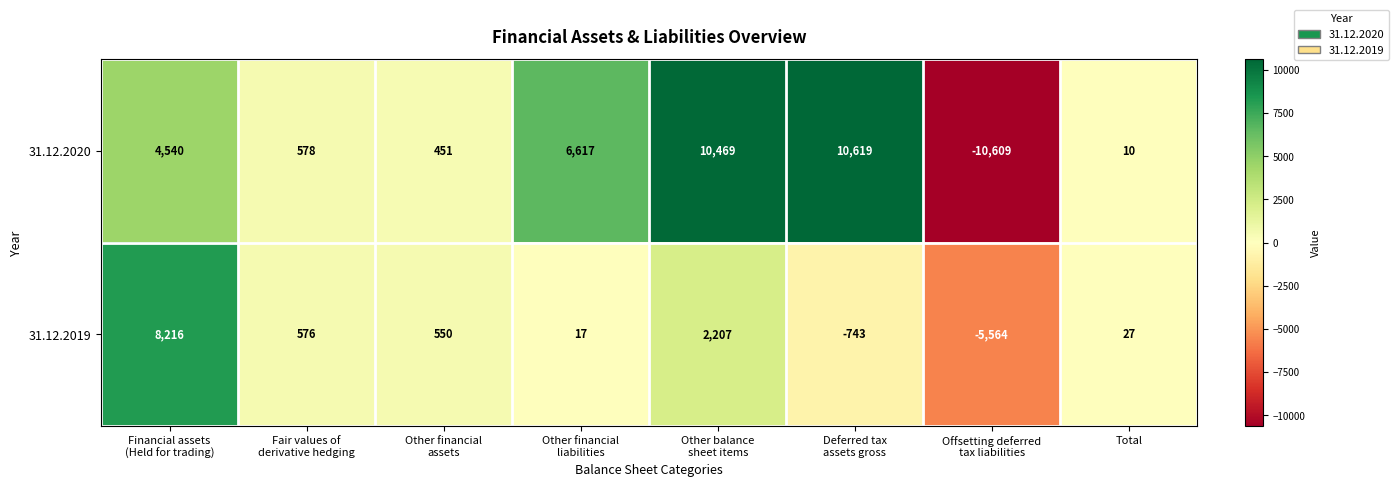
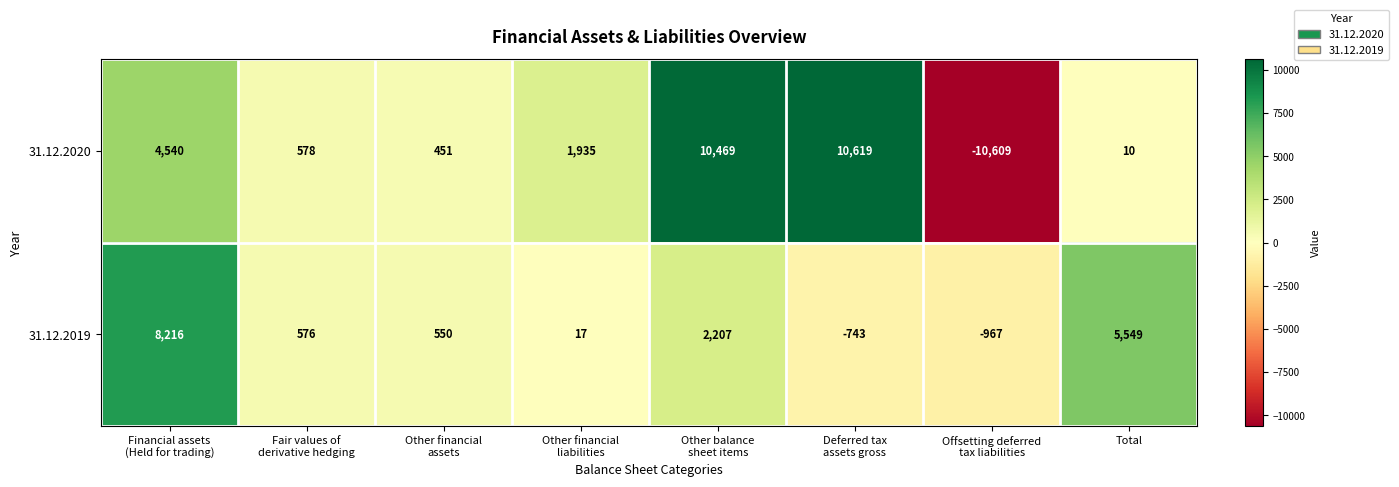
  {
    "31.12.2020": {
      "Financial assets (Held for trading)": "4,540",
      "Fair values of derivative hedging": "578",
      "Other financial assets": "451",
-     "Other financial liabilities": "6,617",
+     "Other financial liabilities": "1,935",
      "Other balance sheet items": "10,469",
      "Deferred tax assets gross": "10,619",
      "Offsetting deferred tax liabilities": "-10,609",
      "Total": "10"
    },
    "31.12.2019": {
      "Financial assets (Held for trading)": "8,216",
      "Fair values of derivative hedging": "576",
      "Other financial assets": "550",
      "Other financial liabilities": "17",
      "Other balance sheet items": "2,207",
      "Deferred tax assets gross": "-743",
-     "Offsetting deferred tax liabilities": "-5,564",
-     "Total": "27"
+     "Offsetting deferred tax liabilities": "-967",
+     "Total": "5,549"
    }
  }
